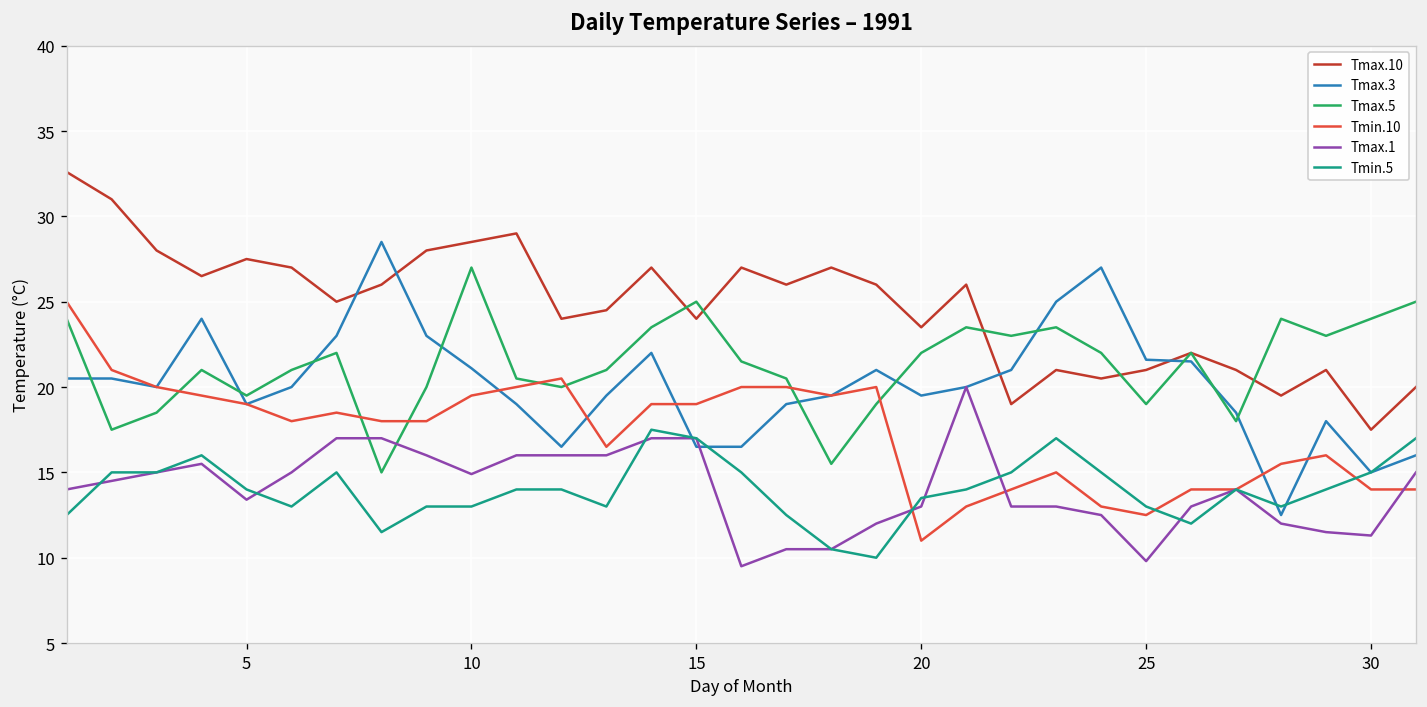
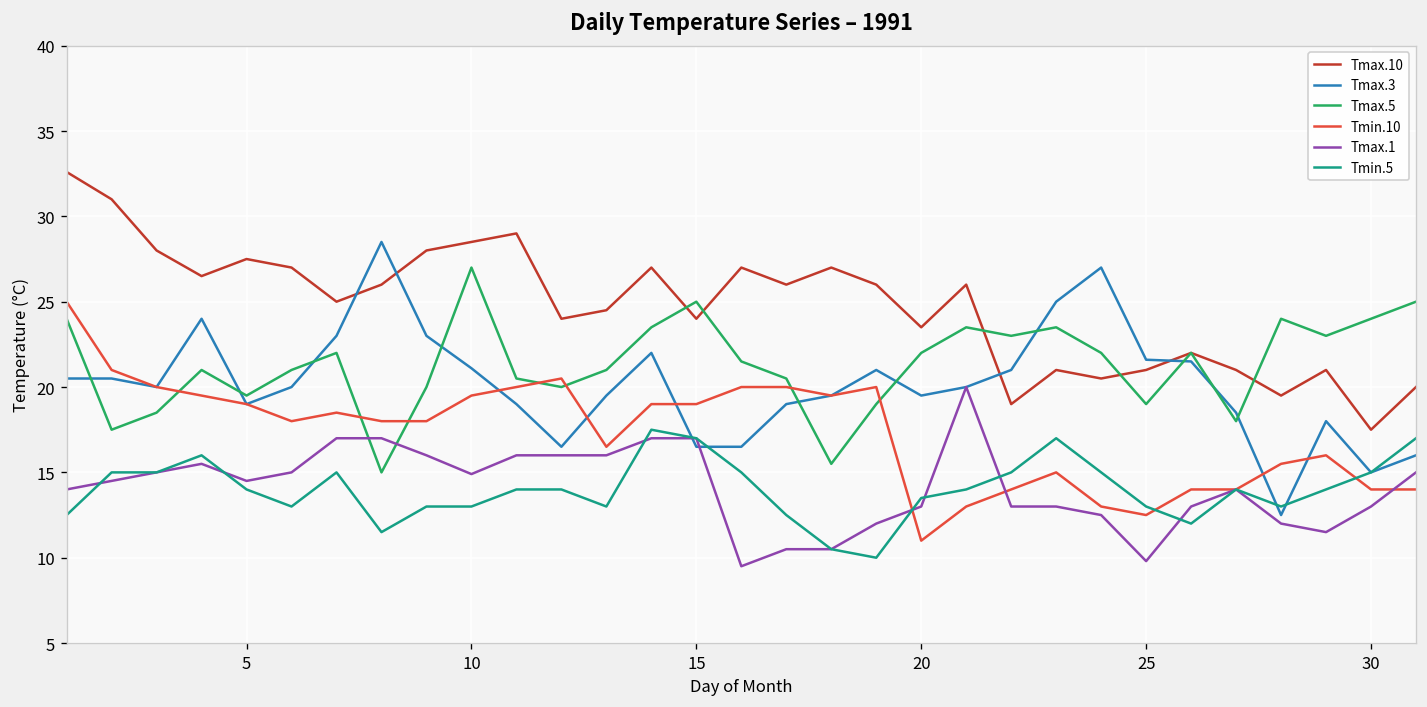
  {
    "Tmax.3": {
      "10": 21.1,
      "15": 16.5,
      "20": 19.5,
      "25": 21.6
    },
    "Tmax.1": {
-     "5": 13.4,
+     "5": 14.5,
      "10": 14.9,
      "20": 13.0,
      "25": 9.8,
-     "30": 11.3
+     "30": 13.0
    }
  }
